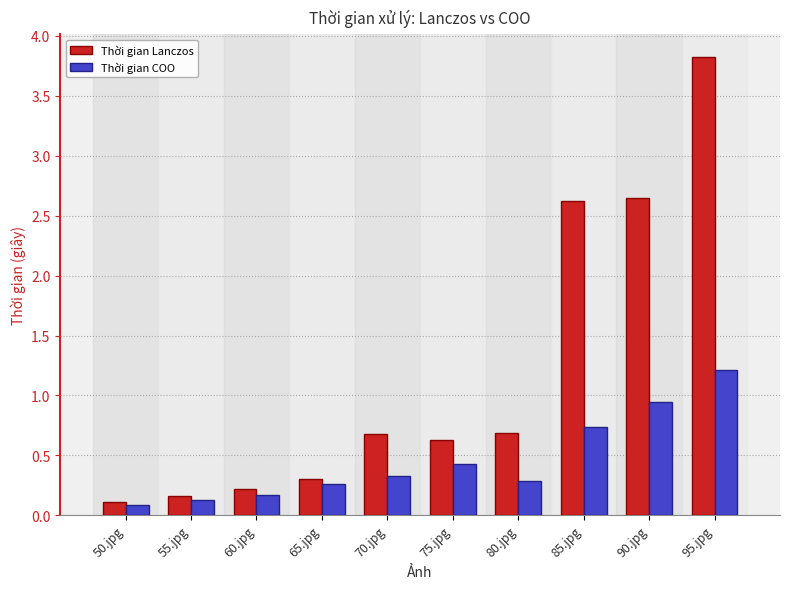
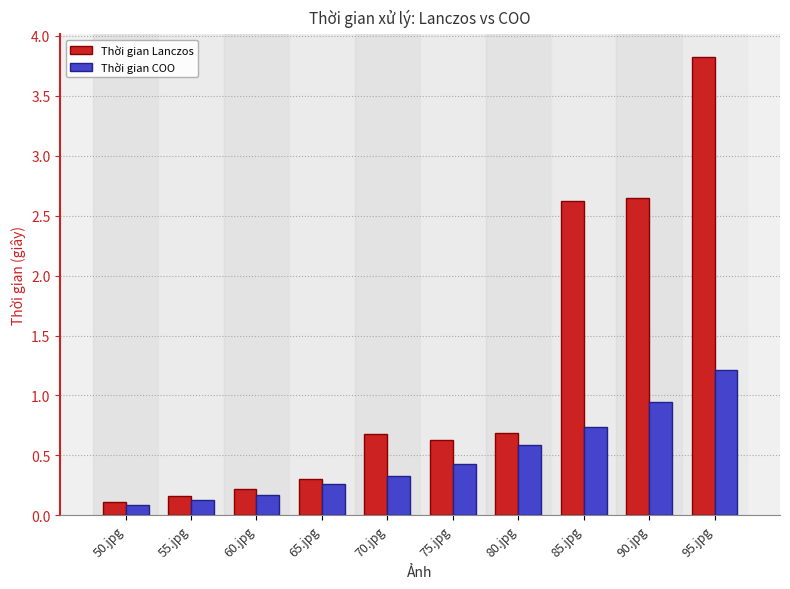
  {
    "Thời gian Lanczos": {
      "50.jpg": 0.11,
      "55.jpg": 0.16,
      "60.jpg": 0.22,
      "65.jpg": 0.30,
      "70.jpg": 0.68,
      "75.jpg": 0.63,
      "80.jpg": 0.69,
      "85.jpg": 2.62,
      "90.jpg": 2.65,
      "95.jpg": 3.82
    },
    "Thời gian COO": {
      "50.jpg": 0.08,
      "55.jpg": 0.12,
      "60.jpg": 0.17,
      "65.jpg": 0.26,
      "70.jpg": 0.33,
      "75.jpg": 0.43,
-     "80.jpg": 0.28,
+     "80.jpg": 0.59,
      "85.jpg": 0.74,
      "90.jpg": 0.94,
      "95.jpg": 1.21
    }
  }
